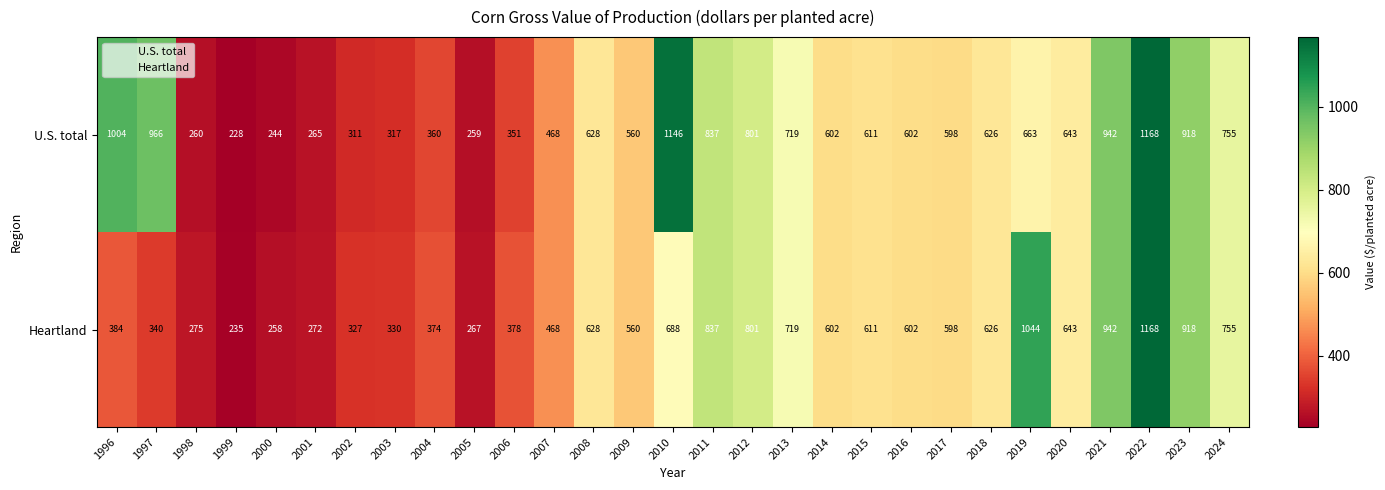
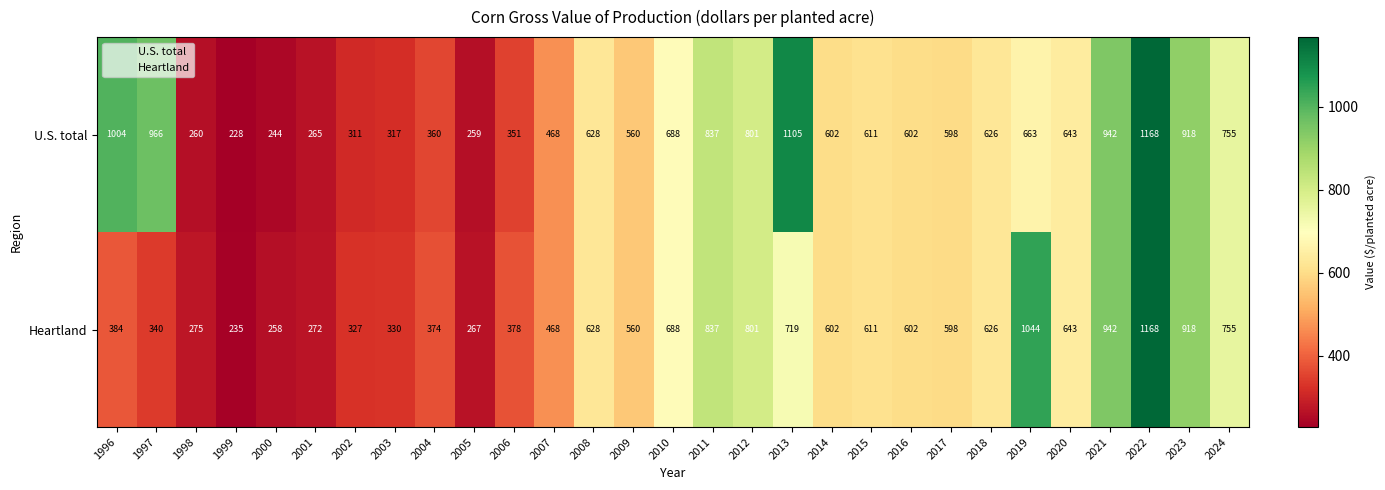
  {
    "U.S. total": {
      "1996": 1004,
      "1997": 966,
      "1998": 260,
      "1999": 228,
      "2000": 244,
      "2001": 265,
      "2002": 311,
      "2003": 317,
      "2004": 360,
      "2005": 259,
      "2006": 351,
      "2007": 468,
      "2008": 628,
      "2009": 560,
-     "2010": 1146,
+     "2010": 688,
      "2011": 837,
      "2012": 801,
-     "2013": 719,
+     "2013": 1105,
      "2014": 602,
      "2015": 611,
      "2016": 602,
      "2017": 598,
      "2018": 626,
      "2019": 663,
      "2020": 643,
      "2021": 942,
      "2022": 1168,
      "2023": 918,
      "2024": 755
    },
    "Heartland": {
      "1996": 384,
      "1997": 340,
      "1998": 275,
      "1999": 235,
      "2000": 258,
      "2001": 272,
      "2002": 327,
      "2003": 330,
      "2004": 374,
      "2005": 267,
      "2006": 378,
      "2007": 468,
      "2008": 628,
      "2009": 560,
      "2010": 688,
      "2011": 837,
      "2012": 801,
      "2013": 719,
      "2014": 602,
      "2015": 611,
      "2016": 602,
      "2017": 598,
      "2018": 626,
      "2019": 1044,
      "2020": 643,
      "2021": 942,
      "2022": 1168,
      "2023": 918,
      "2024": 755
    }
  }
